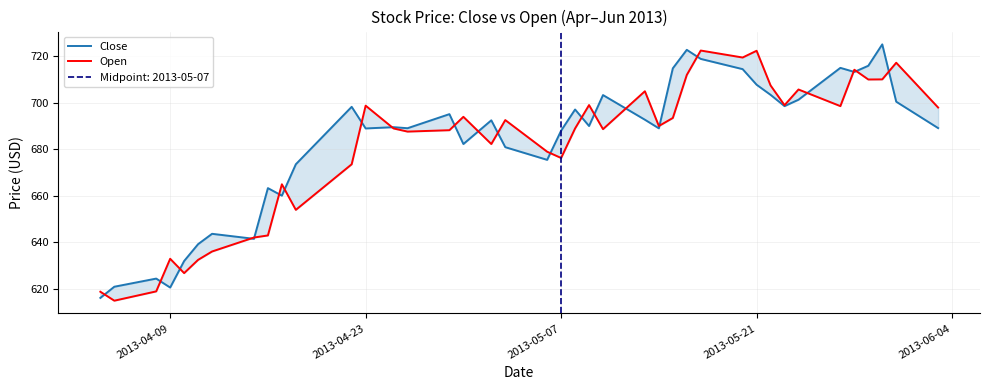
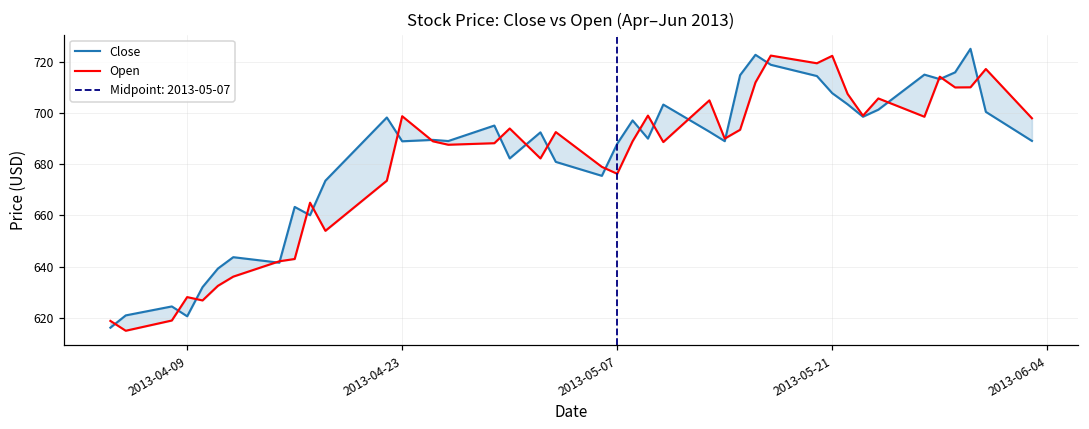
  {
    "Open": {
-     "2013-04-09": 633,
+     "2013-04-09": 628,
      "2013-05-07": 676
    }
  }
